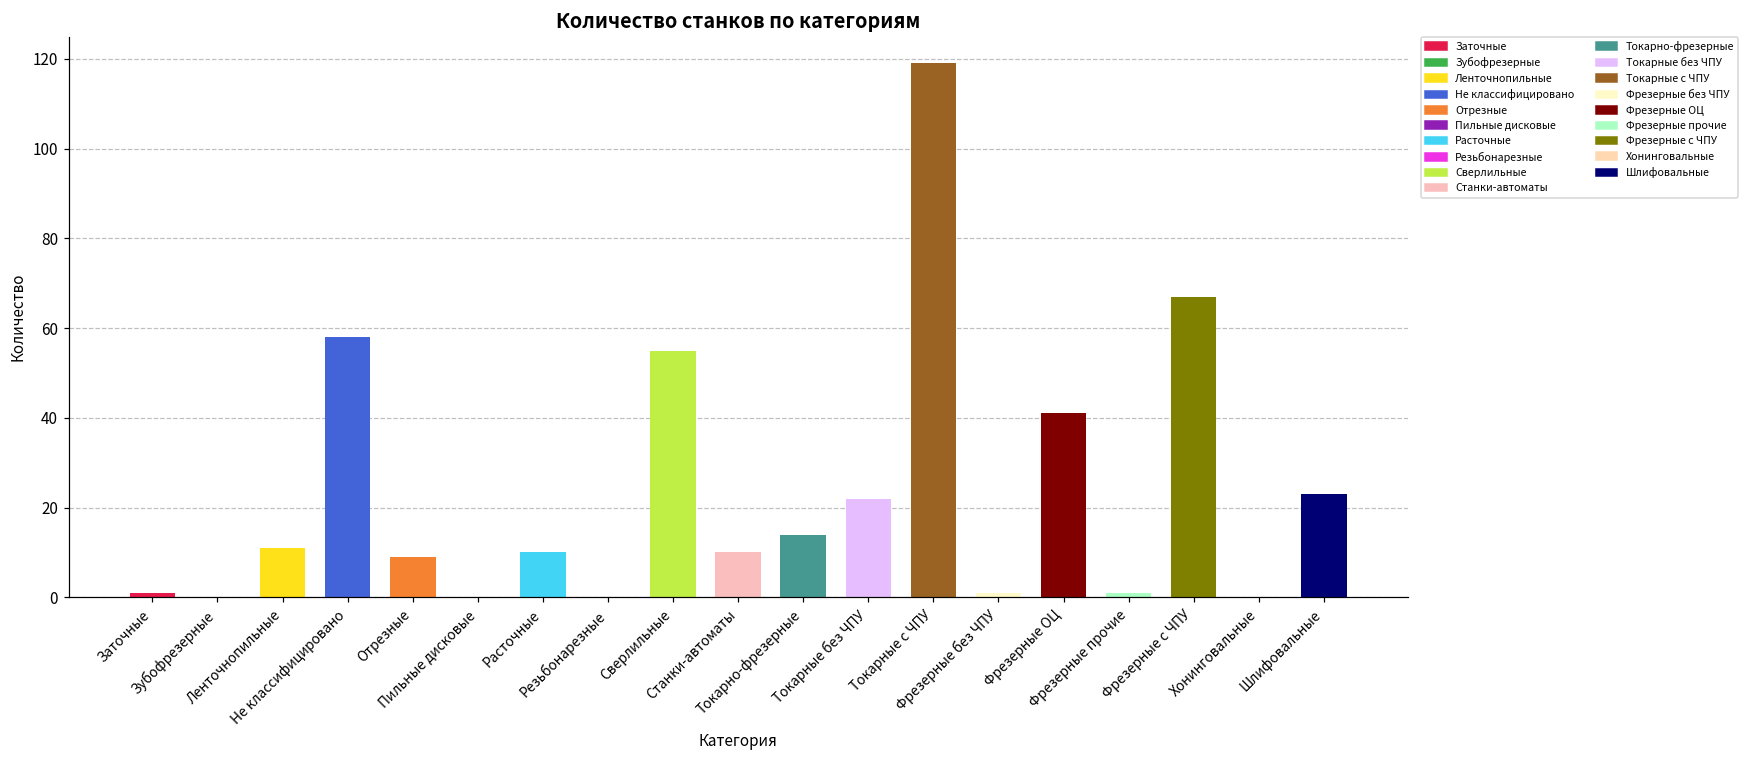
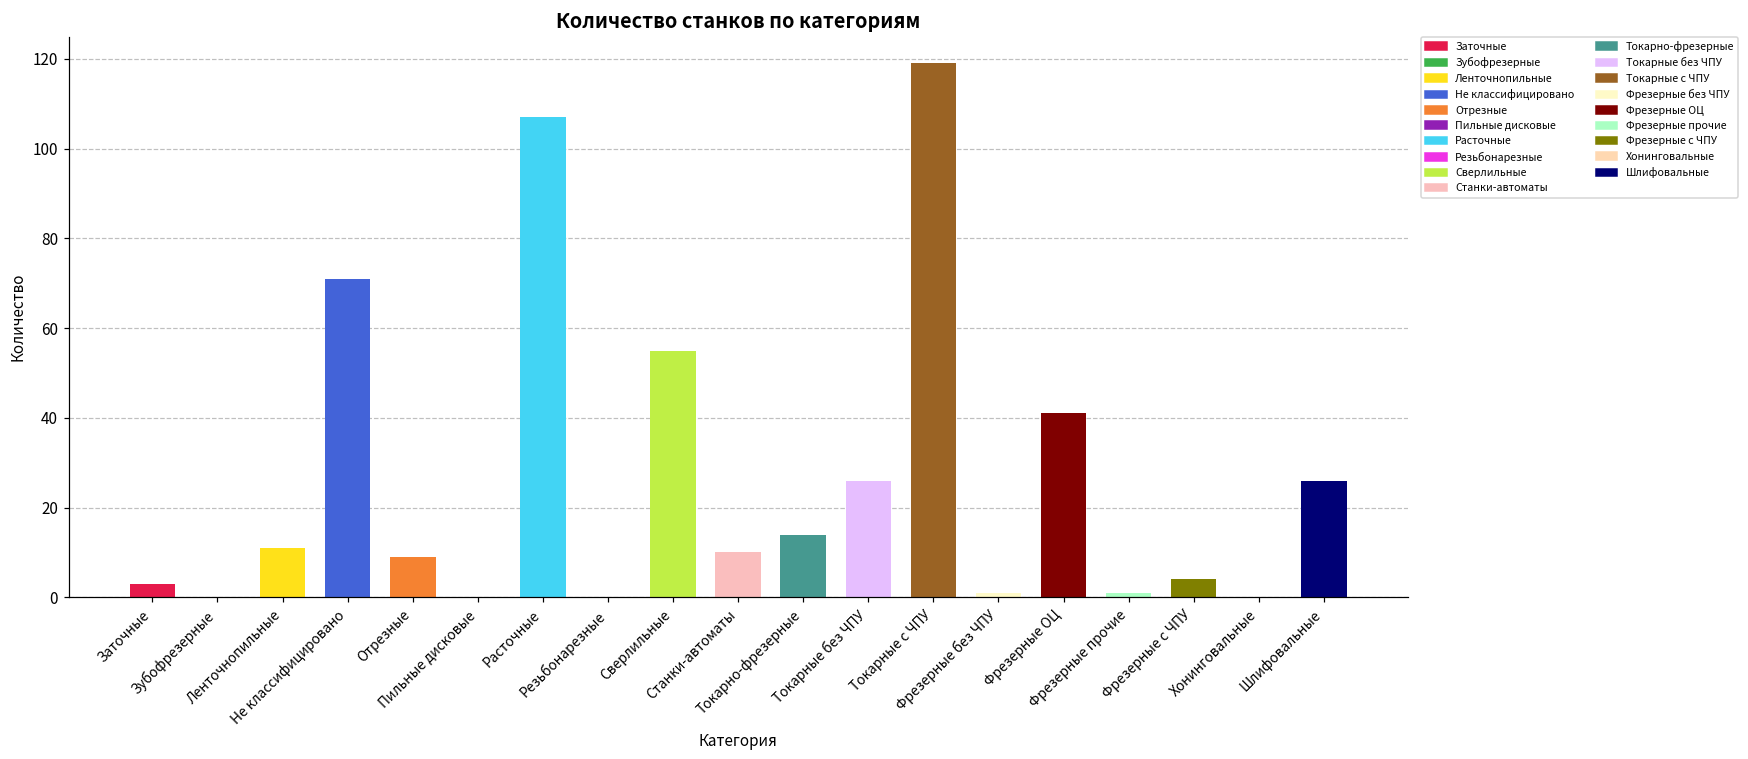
  {
-   "Заточные": 1,
+   "Заточные": 3,
    "Зубофрезерные": 0,
    "Ленточнопильные": 11,
-   "Не классифицировано": 58,
+   "Не классифицировано": 71,
    "Отрезные": 9,
    "Пильные дисковые": 0,
-   "Расточные": 10,
+   "Расточные": 107,
    "Резьбонарезные": 0,
    "Сверлильные": 55,
    "Станки-автоматы": 10,
    "Токарно-фрезерные": 14,
-   "Токарные без ЧПУ": 22,
+   "Токарные без ЧПУ": 26,
    "Токарные с ЧПУ": 119,
    "Фрезерные без ЧПУ": 1,
    "Фрезерные ОЦ": 41,
    "Фрезерные прочие": 1,
-   "Фрезерные с ЧПУ": 67,
+   "Фрезерные с ЧПУ": 4,
    "Хонинговальные": 0,
-   "Шлифовальные": 23
+   "Шлифовальные": 26
  }
